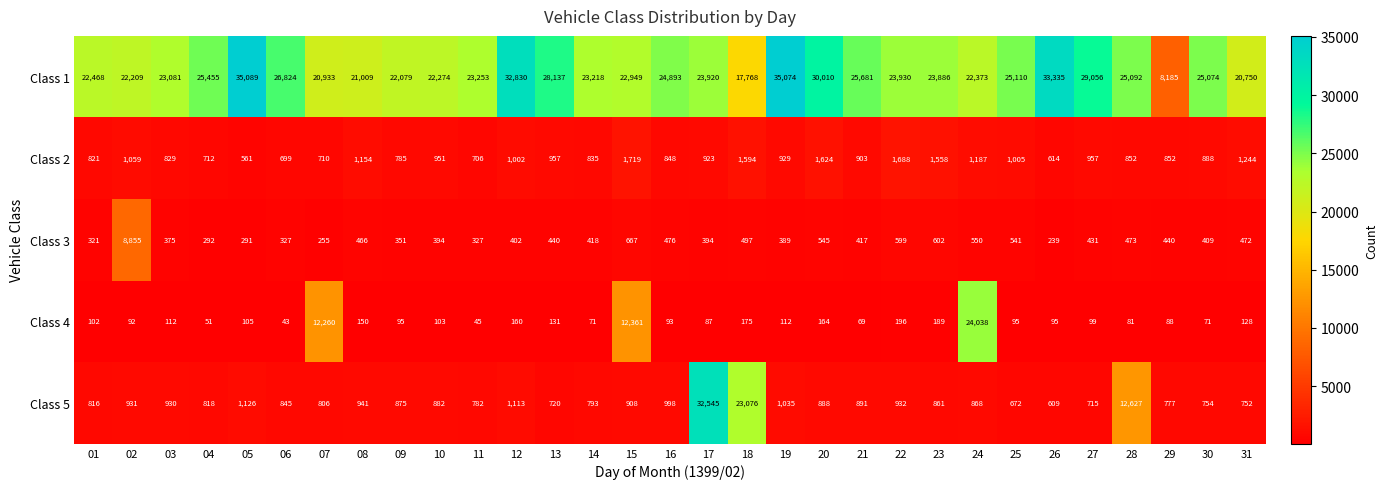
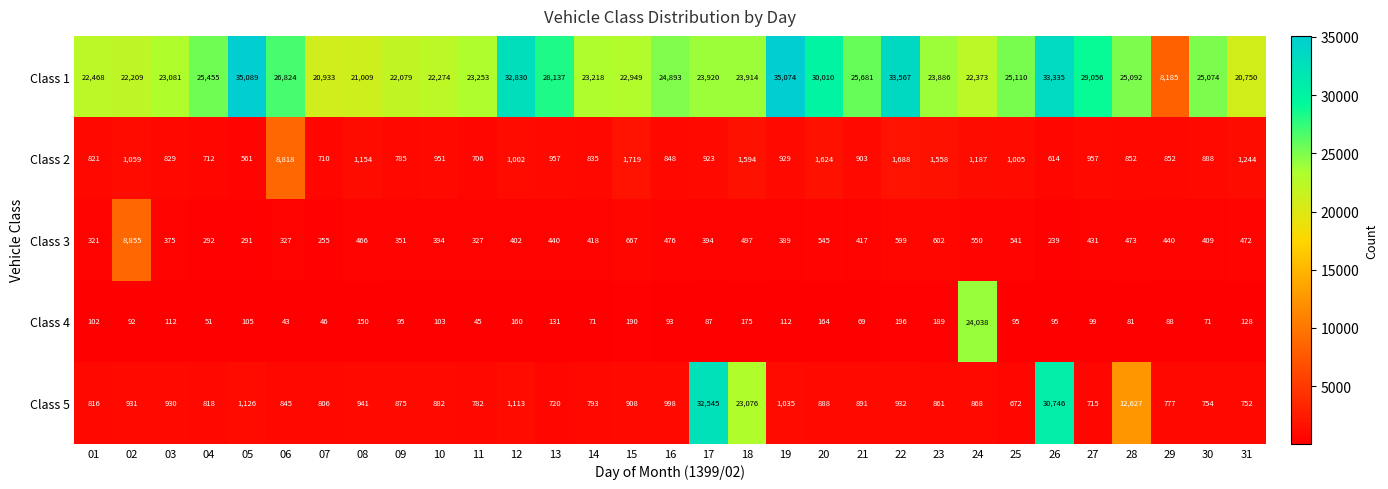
  {
    "Class 1": {
      "01": "22,468",
      "02": "22,209",
      "03": "23,081",
      "04": "25,455",
      "05": "35,089",
      "06": "26,824",
      "07": "20,933",
      "08": "21,009",
      "09": "22,079",
      "10": "22,274",
      "11": "23,253",
      "12": "32,830",
      "13": "28,137",
      "14": "23,218",
      "15": "22,949",
      "16": "24,893",
      "17": "23,920",
-     "18": "17,768",
+     "18": "23,914",
      "19": "35,074",
      "20": "30,010",
      "21": "25,681",
-     "22": "23,930",
+     "22": "33,567",
      "23": "23,886",
      "24": "22,373",
      "25": "25,110",
      "26": "33,335",
      "27": "29,056",
      "28": "25,092",
      "29": "8,185",
      "30": "25,074",
      "31": "20,750"
    },
    "Class 2": {
      "01": "821",
      "02": "1,059",
      "03": "829",
      "04": "712",
      "05": "561",
-     "06": "699",
+     "06": "8,818",
      "07": "710",
      "08": "1,154",
      "09": "785",
      "10": "951",
      "11": "706",
      "12": "1,002",
      "13": "957",
      "14": "835",
      "15": "1,719",
      "16": "848",
      "17": "923",
      "18": "1,594",
      "19": "929",
      "20": "1,624",
      "21": "903",
      "22": "1,688",
      "23": "1,558",
      "24": "1,187",
      "25": "1,005",
      "26": "614",
      "27": "957",
      "28": "852",
      "29": "852",
      "30": "888",
      "31": "1,244"
    },
    "Class 3": {
      "01": "321",
      "02": "8,855",
      "03": "375",
      "04": "292",
      "05": "291",
      "06": "327",
      "07": "255",
      "08": "466",
      "09": "351",
      "10": "394",
      "11": "327",
      "12": "402",
      "13": "440",
      "14": "418",
      "15": "667",
      "16": "476",
      "17": "394",
      "18": "497",
      "19": "389",
      "20": "545",
      "21": "417",
      "22": "599",
      "23": "602",
      "24": "550",
      "25": "541",
      "26": "239",
      "27": "431",
      "28": "473",
      "29": "440",
      "30": "409",
      "31": "472"
    },
    "Class 4": {
      "01": "102",
      "02": "92",
      "03": "112",
      "04": "51",
      "05": "105",
      "06": "43",
-     "07": "12,260",
+     "07": "46",
      "08": "150",
      "09": "95",
      "10": "103",
      "11": "45",
      "12": "160",
      "13": "131",
      "14": "71",
-     "15": "12,361",
+     "15": "190",
      "16": "93",
      "17": "87",
      "18": "175",
      "19": "112",
      "20": "164",
      "21": "69",
      "22": "196",
      "23": "189",
      "24": "24,038",
      "25": "95",
      "26": "95",
      "27": "99",
      "28": "81",
      "29": "88",
      "30": "71",
      "31": "128"
    },
    "Class 5": {
      "01": "816",
      "02": "931",
      "03": "930",
      "04": "818",
      "05": "1,126",
      "06": "845",
      "07": "806",
      "08": "941",
      "09": "875",
      "10": "882",
      "11": "782",
      "12": "1,113",
      "13": "720",
      "14": "793",
      "15": "908",
      "16": "998",
      "17": "32,545",
      "18": "23,076",
      "19": "1,035",
      "20": "888",
      "21": "891",
      "22": "932",
      "23": "861",
      "24": "868",
      "25": "672",
-     "26": "609",
+     "26": "30,746",
      "27": "715",
      "28": "12,627",
      "29": "777",
      "30": "754",
      "31": "752"
    }
  }
